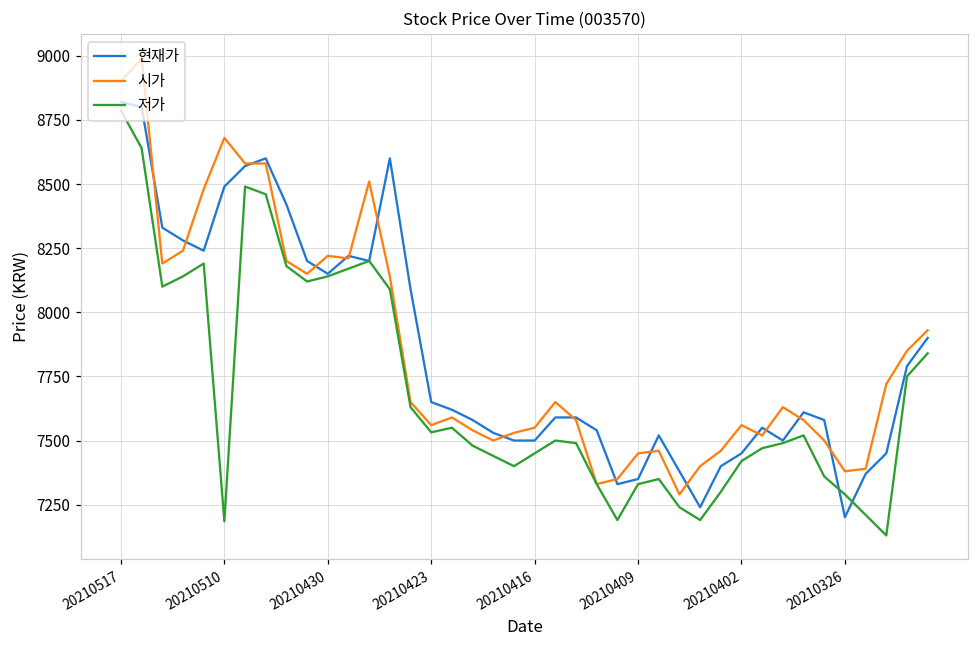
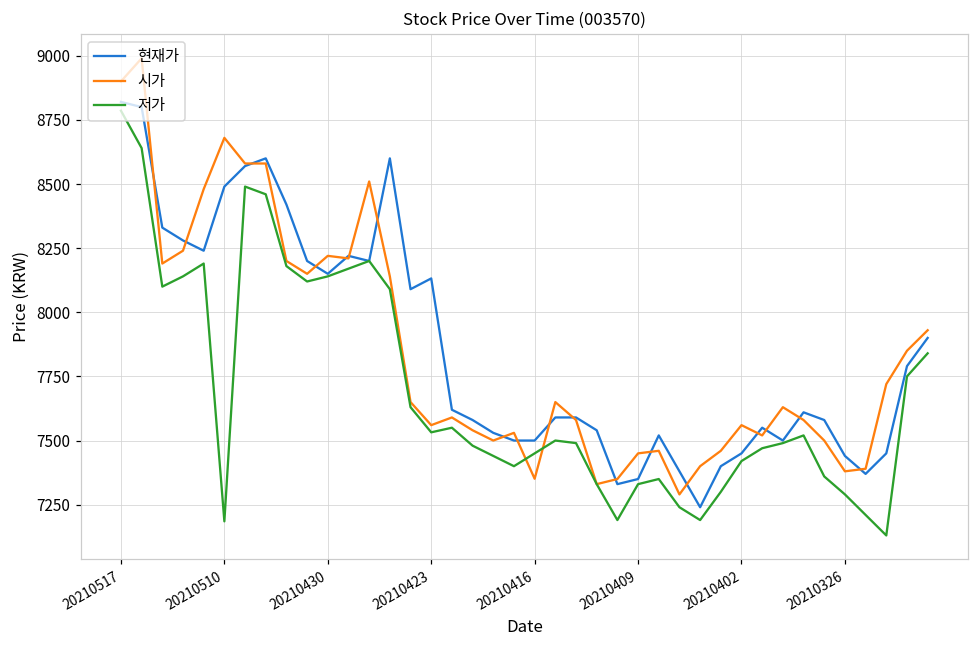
  {
    "현재가": {
      "20210510": 8490,
-     "20210423": 7650,
+     "20210423": 8130,
      "20210416": 7500,
      "20210409": 7350,
      "20210402": 7450,
-     "20210326": 7200
+     "20210326": 7440
    },
    "시가": {
      "20210510": 8680,
      "20210430": 8220,
      "20210423": 7560,
-     "20210416": 7550,
+     "20210416": 7350,
      "20210409": 7450,
      "20210402": 7560,
      "20210326": 7380
    },
    "저가": {
      "20210510": 7190,
      "20210423": 7530,
      "20210416": 7450,
      "20210409": 7330,
      "20210402": 7420,
      "20210326": 7290
    }
  }
